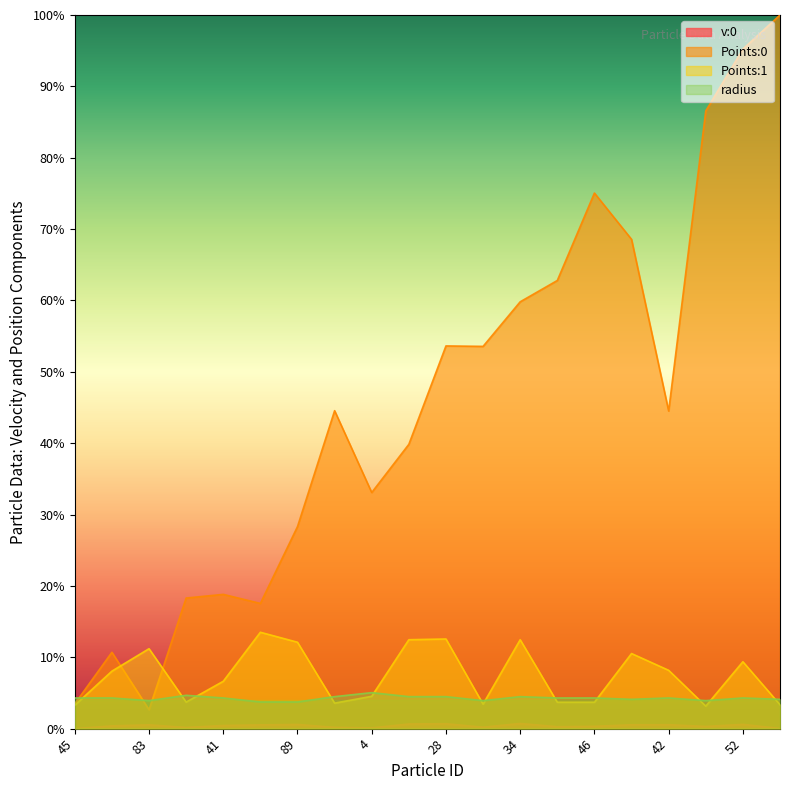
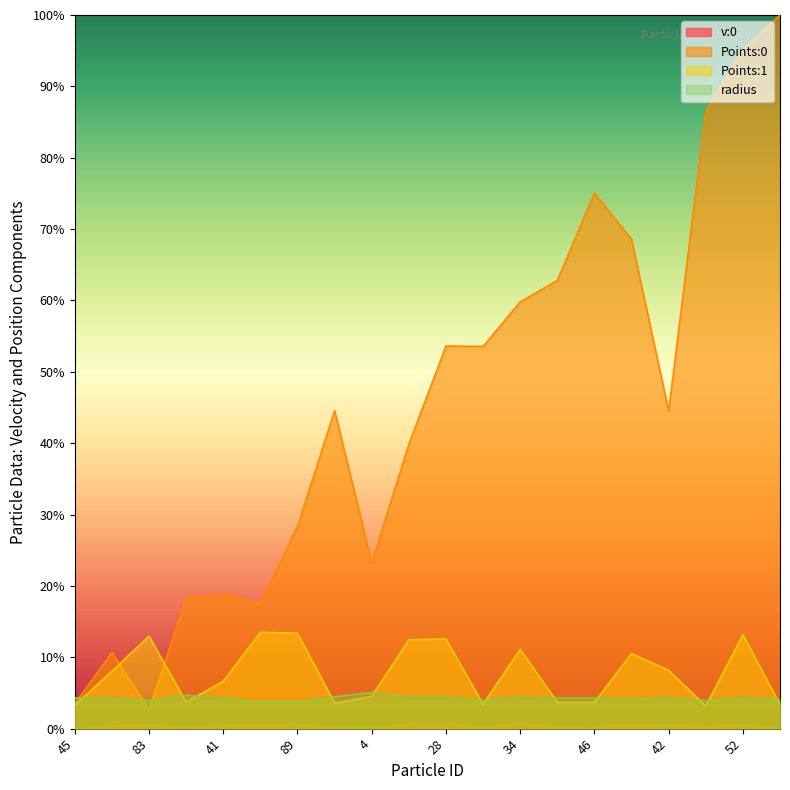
  {
    "Points:0": {
      "41": "19%",
      "89": "28%",
-     "4": "33%",
+     "4": "23%",
      "28": "54%",
      "34": "60%",
      "46": "75%",
      "42": "45%"
    },
    "Points:1": {
-     "83": "11%",
+     "83": "13%",
      "41": "7%",
-     "89": "12%",
+     "89": "13%",
      "4": "5%",
      "28": "13%",
-     "34": "12%",
+     "34": "11%",
      "42": "8%",
-     "52": "9%"
+     "52": "13%"
    },
    "radius": {
      "45": "4%",
      "41": "4%",
      "4": "5%",
      "28": "4%",
      "34": "4%",
      "46": "4%",
      "42": "4%",
      "52": "4%"
    }
  }
